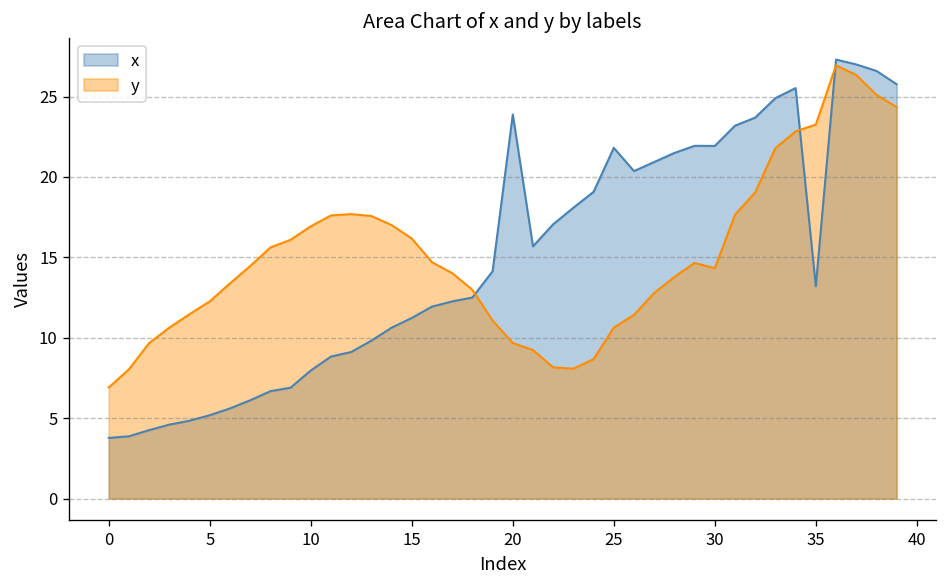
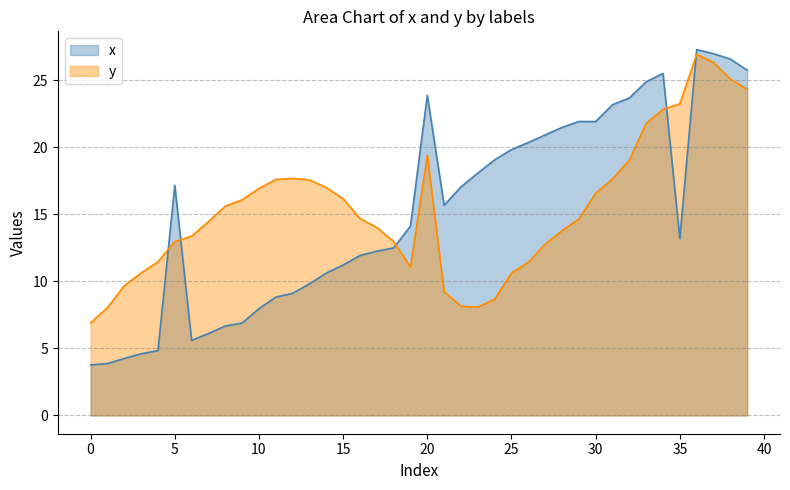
  {
    "x": {
      "0": 3.8,
-     "5": 5.2,
+     "5": 17.2,
      "10": 8.0,
      "15": 11.2,
      "20": 23.9,
-     "25": 21.8,
+     "25": 19.8,
      "30": 21.9,
      "35": 13.2
    },
    "y": {
      "0": 6.9,
-     "5": 12.3,
+     "5": 13.0,
      "10": 16.9,
      "15": 16.2,
-     "20": 9.7,
+     "20": 19.4,
      "25": 10.6,
-     "30": 14.3,
+     "30": 16.6,
      "35": 23.3
    }
  }
